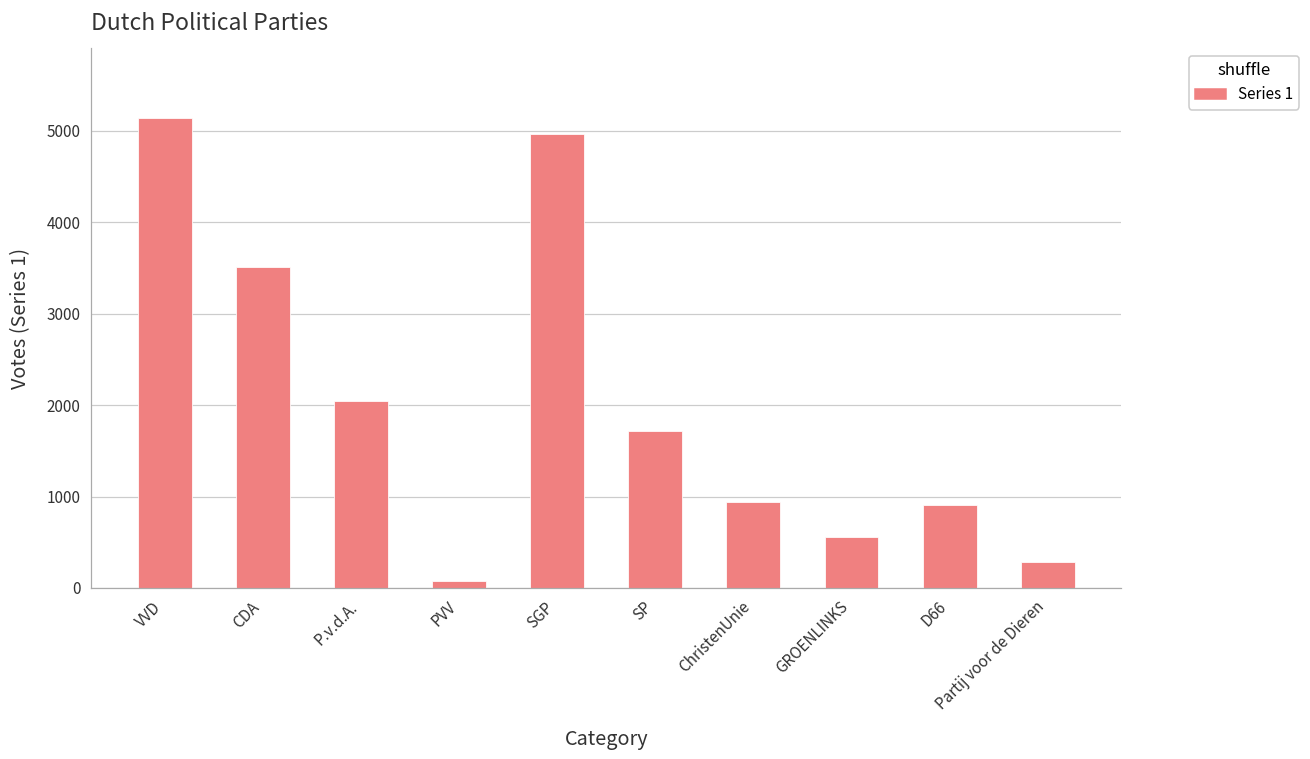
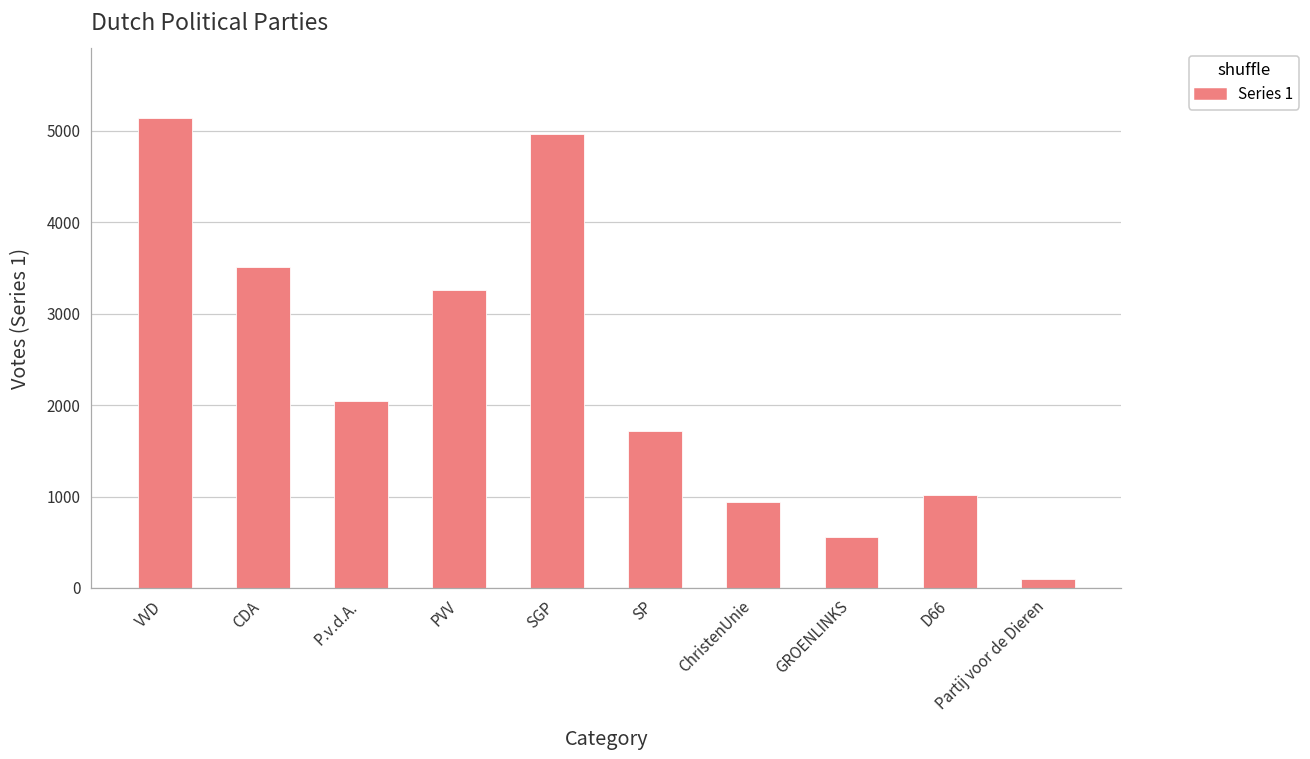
  {
    "VVD": 5100,
    "CDA": 3500,
    "P.v.d.A.": 2000,
-   "PVV": 100,
+   "PVV": 3300,
    "SGP": 5000,
    "SP": 1700,
    "ChristenUnie": 900,
    "GROENLINKS": 600,
-   "D66": 900,
-   "Partij voor de Dieren": 300
+   "D66": 1000,
+   "Partij voor de Dieren": 100
  }
